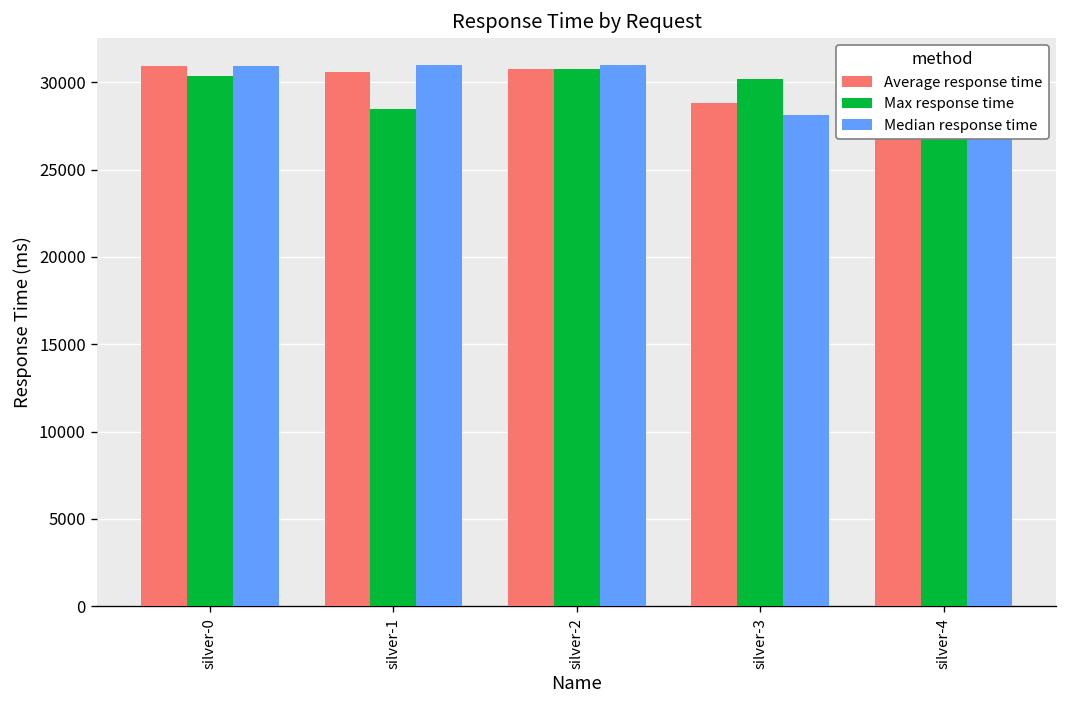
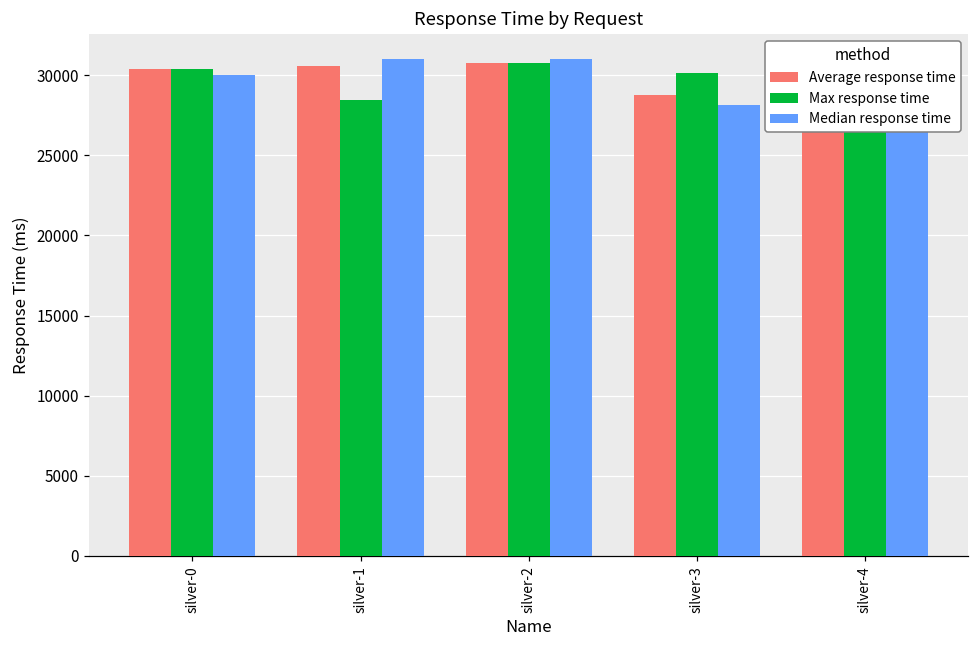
  {
    "Average response time": {
-     "silver-0": 30900,
+     "silver-0": 30400,
      "silver-1": 30600,
      "silver-2": 30800,
      "silver-3": 28800
    },
    "Max response time": {
      "silver-0": 30400,
      "silver-1": 28500,
      "silver-2": 30800,
      "silver-3": 30200
    },
    "Median response time": {
-     "silver-0": 30900,
+     "silver-0": 30000,
      "silver-1": 31000,
      "silver-2": 31000,
      "silver-3": 28100
    }
  }
